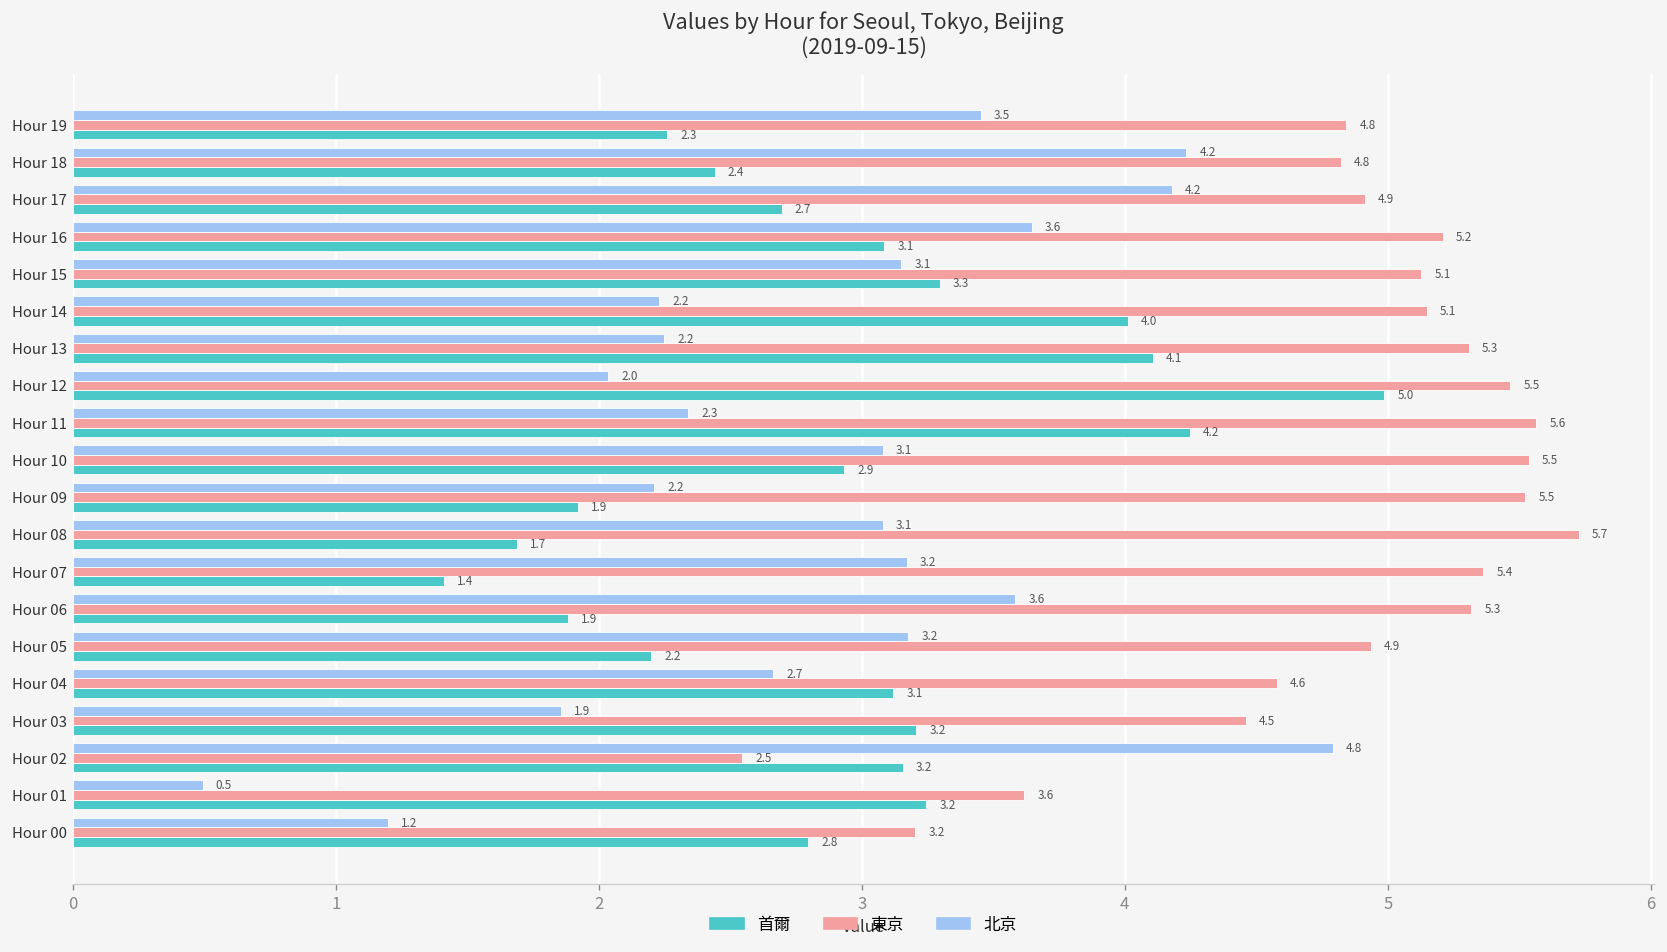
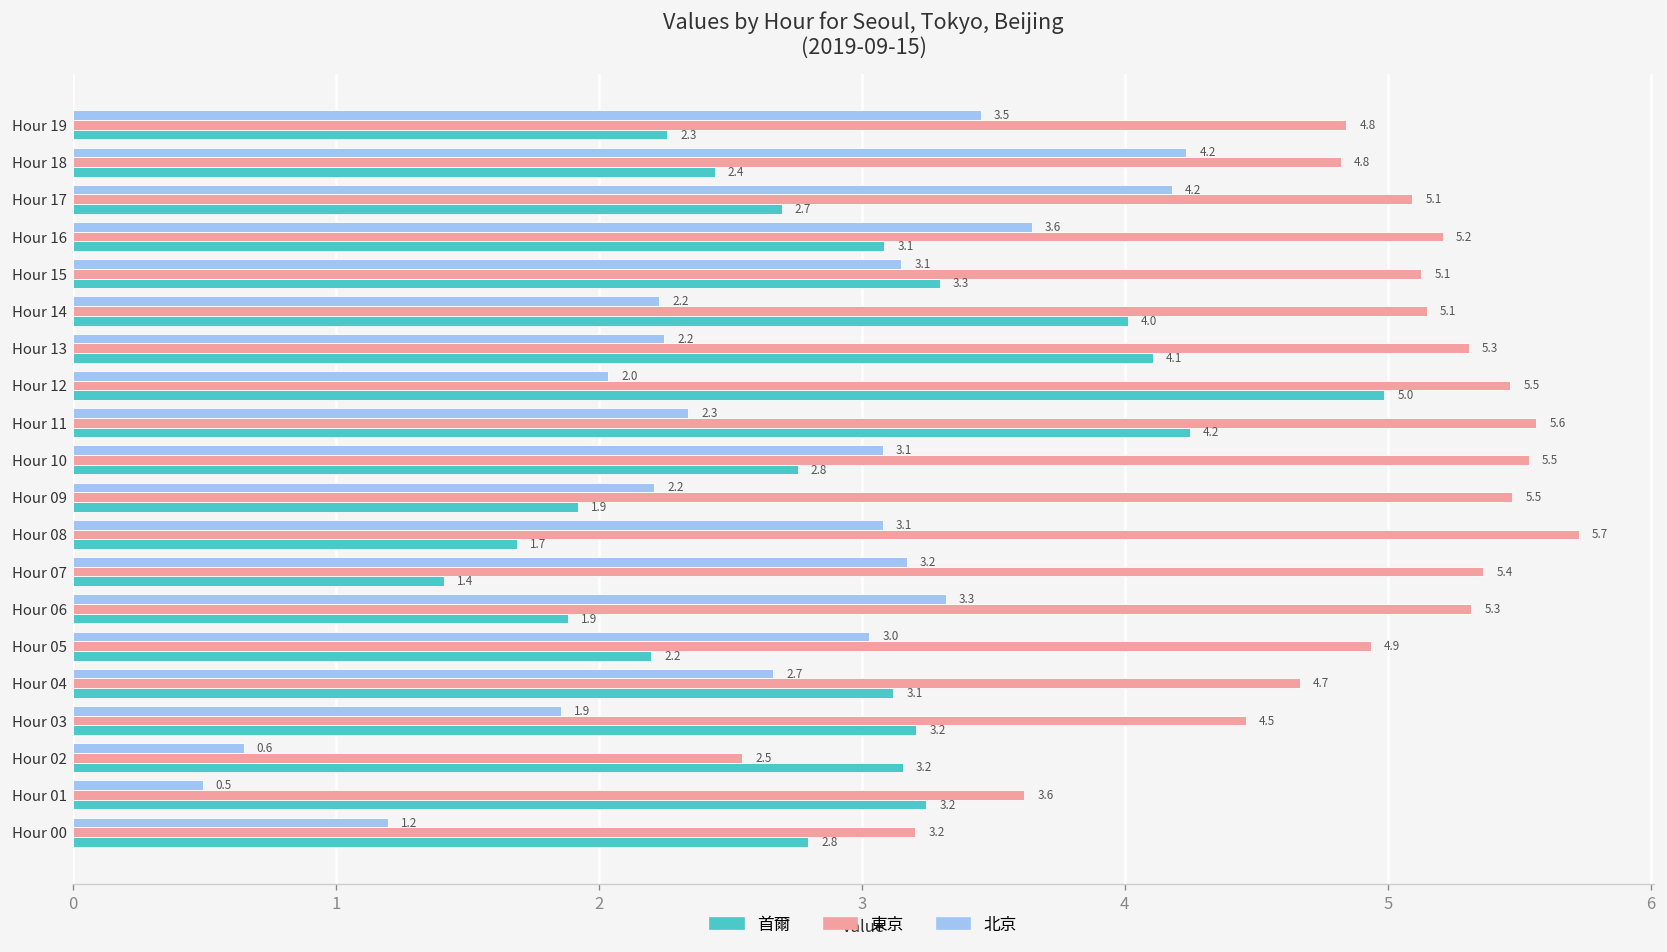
  {
    "首爾": {
      "Hour 19": 2.3,
      "Hour 18": 2.4,
      "Hour 17": 2.7,
      "Hour 15": 3.3,
      "Hour 14": 4.0,
      "Hour 13": 4.1,
      "Hour 12": 5.0,
      "Hour 11": 4.2,
-     "Hour 10": 2.9,
+     "Hour 10": 2.8,
      "Hour 09": 1.9,
      "Hour 08": 1.7,
      "Hour 07": 1.4,
      "Hour 06": 1.9,
      "Hour 05": 2.2,
      "Hour 04": 3.1,
      "Hour 03": 3.2,
      "Hour 02": 3.2,
      "Hour 01": 3.2,
      "Hour 00": 2.8
    },
    "東京": {
      "Hour 19": 4.8,
      "Hour 18": 4.8,
-     "Hour 17": 4.9,
+     "Hour 17": 5.1,
      "Hour 16": 5.2,
      "Hour 15": 5.1,
      "Hour 14": 5.1,
      "Hour 13": 5.3,
      "Hour 12": 5.5,
      "Hour 11": 5.6,
      "Hour 10": 5.5,
-     "Hour 09": 5.52,
+     "Hour 09": 5.47,
      "Hour 08": 5.7,
      "Hour 07": 5.4,
      "Hour 06": 5.3,
      "Hour 05": 4.9,
-     "Hour 04": 4.6,
+     "Hour 04": 4.7,
      "Hour 03": 4.5,
      "Hour 02": 2.5,
      "Hour 01": 3.6,
      "Hour 00": 3.2
    },
    "北京": {
      "Hour 19": 3.5,
      "Hour 18": 4.2,
      "Hour 17": 4.2,
      "Hour 16": 3.6,
      "Hour 15": 3.1,
      "Hour 14": 2.2,
      "Hour 13": 2.2,
      "Hour 12": 2.0,
      "Hour 11": 2.3,
      "Hour 10": 3.1,
      "Hour 09": 2.2,
      "Hour 08": 3.1,
      "Hour 07": 3.2,
-     "Hour 06": 3.6,
-     "Hour 05": 3.2,
+     "Hour 06": 3.3,
+     "Hour 05": 3.0,
      "Hour 04": 2.7,
      "Hour 03": 1.9,
-     "Hour 02": 4.8,
+     "Hour 02": 0.6,
      "Hour 01": 0.5,
      "Hour 00": 1.2
    }
  }
